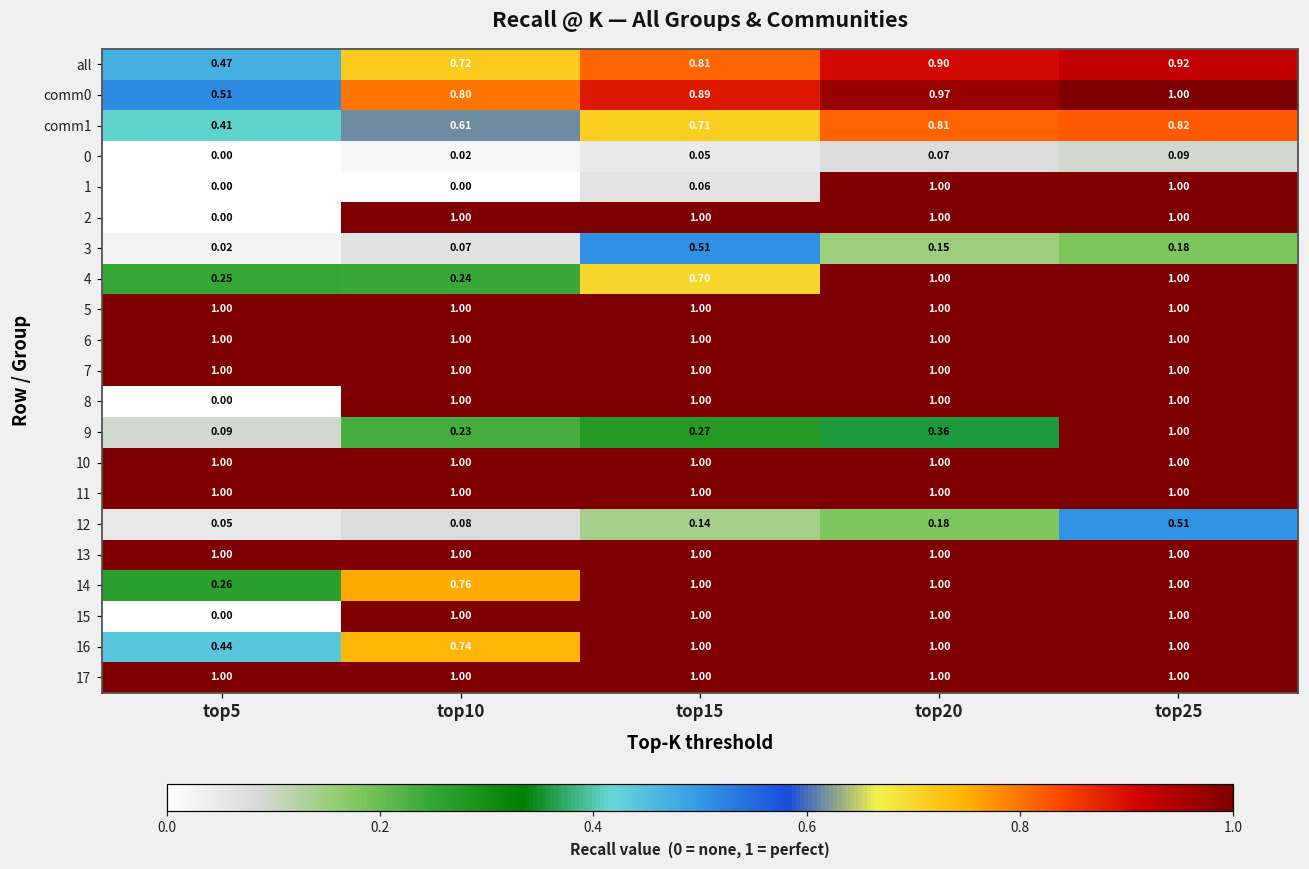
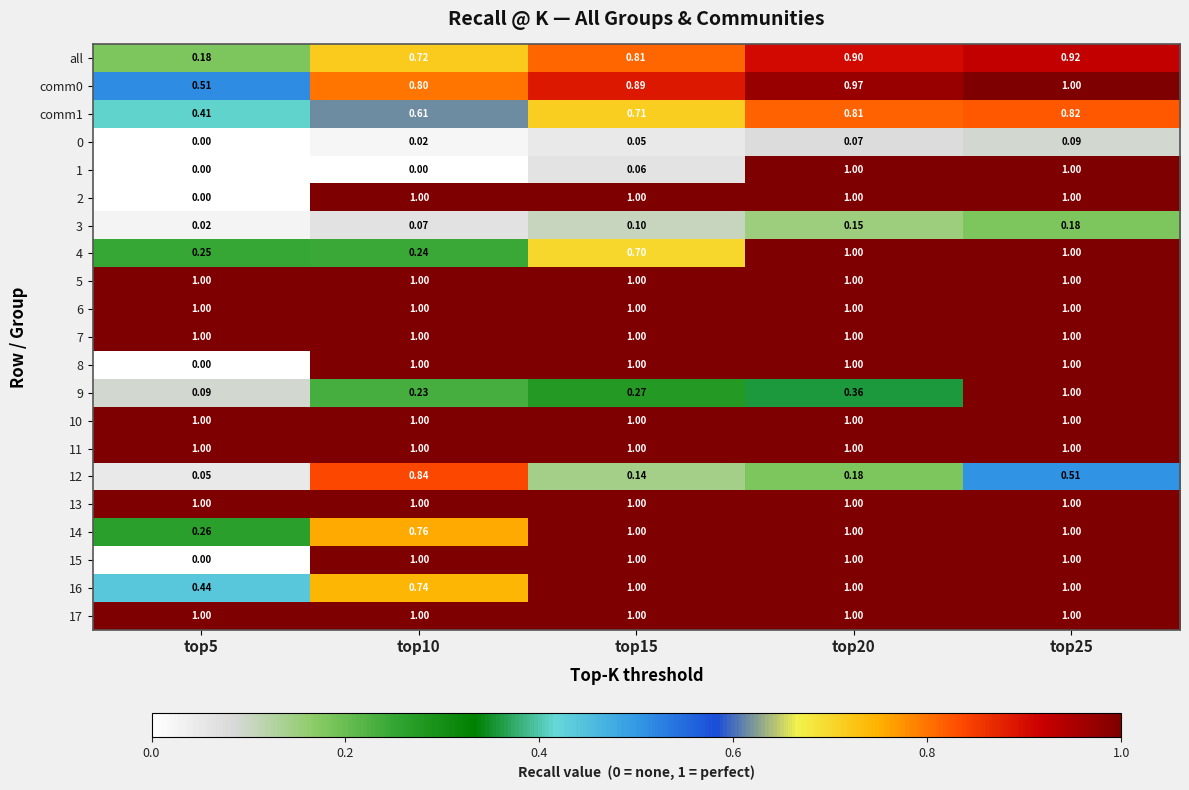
  {
    "all": {
-     "top5": 0.47,
+     "top5": 0.18,
      "top10": 0.72,
      "top15": 0.81,
      "top20": 0.90,
      "top25": 0.92
    },
    "comm0": {
      "top5": 0.51,
      "top10": 0.80,
      "top15": 0.89,
      "top20": 0.97,
      "top25": 1.00
    },
    "comm1": {
      "top5": 0.41,
      "top10": 0.61,
      "top15": 0.71,
      "top20": 0.81,
      "top25": 0.82
    },
    "0": {
      "top5": 0.00,
      "top10": 0.02,
      "top15": 0.05,
      "top20": 0.07,
      "top25": 0.09
    },
    "1": {
      "top5": 0.00,
      "top10": 0.00,
      "top15": 0.06,
      "top20": 1.00,
      "top25": 1.00
    },
    "2": {
      "top5": 0.00,
      "top10": 1.00,
      "top15": 1.00,
      "top20": 1.00,
      "top25": 1.00
    },
    "3": {
      "top5": 0.02,
      "top10": 0.07,
-     "top15": 0.51,
+     "top15": 0.10,
      "top20": 0.15,
      "top25": 0.18
    },
    "4": {
      "top5": 0.25,
      "top10": 0.24,
      "top15": 0.70,
      "top20": 1.00,
      "top25": 1.00
    },
    "5": {
      "top5": 1.00,
      "top10": 1.00,
      "top15": 1.00,
      "top20": 1.00,
      "top25": 1.00
    },
    "6": {
      "top5": 1.00,
      "top10": 1.00,
      "top15": 1.00,
      "top20": 1.00,
      "top25": 1.00
    },
    "7": {
      "top5": 1.00,
      "top10": 1.00,
      "top15": 1.00,
      "top20": 1.00,
      "top25": 1.00
    },
    "8": {
      "top5": 0.00,
      "top10": 1.00,
      "top15": 1.00,
      "top20": 1.00,
      "top25": 1.00
    },
    "9": {
      "top5": 0.09,
      "top10": 0.23,
      "top15": 0.27,
      "top20": 0.36,
      "top25": 1.00
    },
    "10": {
      "top5": 1.00,
      "top10": 1.00,
      "top15": 1.00,
      "top20": 1.00,
      "top25": 1.00
    },
    "11": {
      "top5": 1.00,
      "top10": 1.00,
      "top15": 1.00,
      "top20": 1.00,
      "top25": 1.00
    },
    "12": {
      "top5": 0.05,
-     "top10": 0.08,
+     "top10": 0.84,
      "top15": 0.14,
      "top20": 0.18,
      "top25": 0.51
    },
    "13": {
      "top5": 1.00,
      "top10": 1.00,
      "top15": 1.00,
      "top20": 1.00,
      "top25": 1.00
    },
    "14": {
      "top5": 0.26,
      "top10": 0.76,
      "top15": 1.00,
      "top20": 1.00,
      "top25": 1.00
    },
    "15": {
      "top5": 0.00,
      "top10": 1.00,
      "top15": 1.00,
      "top20": 1.00,
      "top25": 1.00
    },
    "16": {
      "top5": 0.44,
      "top10": 0.74,
      "top15": 1.00,
      "top20": 1.00,
      "top25": 1.00
    },
    "17": {
      "top5": 1.00,
      "top10": 1.00,
      "top15": 1.00,
      "top20": 1.00,
      "top25": 1.00
    }
  }
